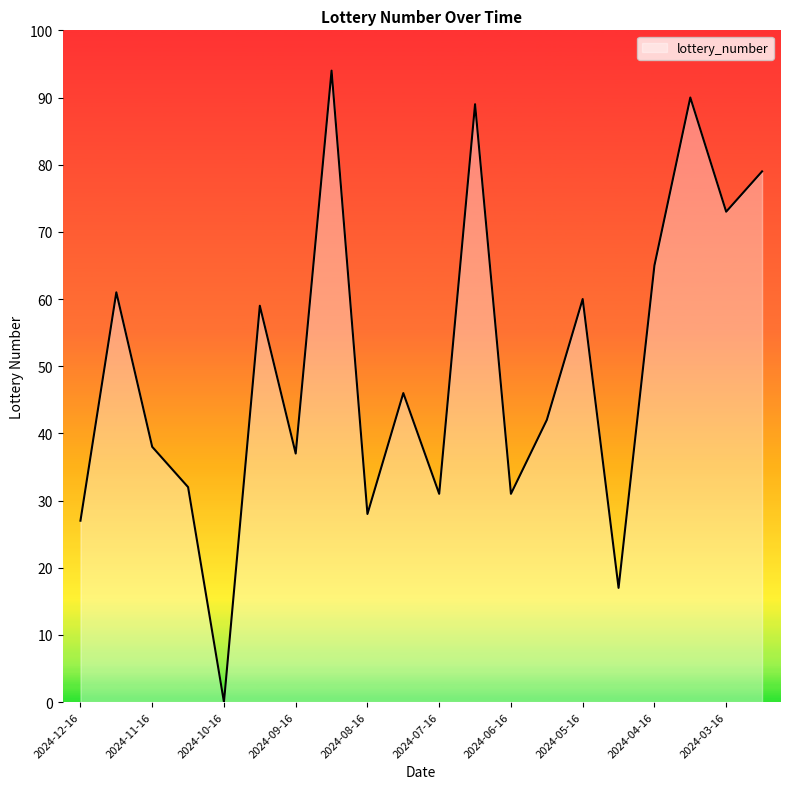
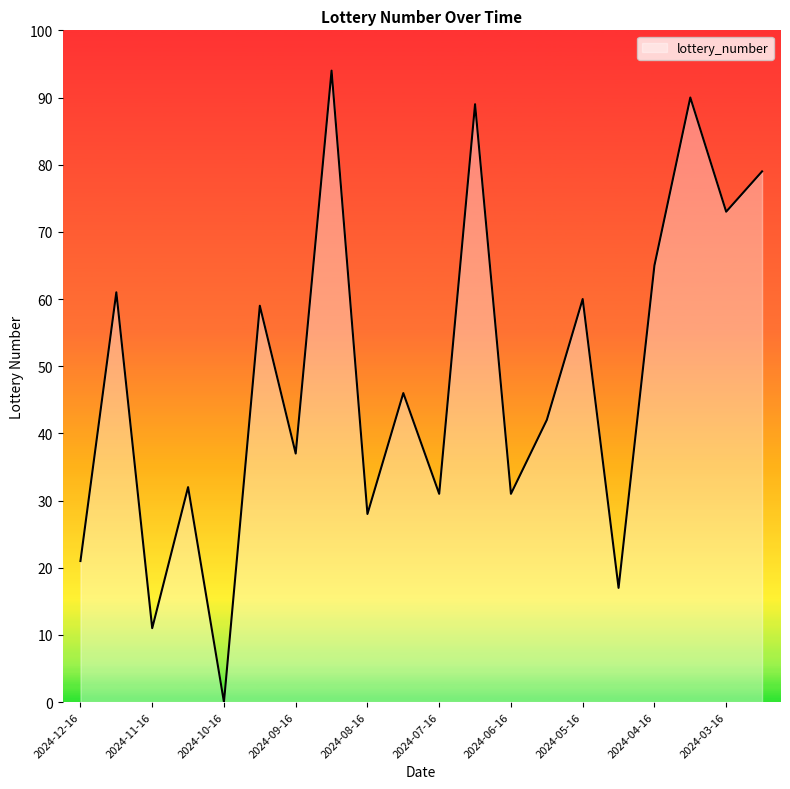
  {
-   "2024-12-16": 27,
-   "2024-11-16": 38,
+   "2024-12-16": 21,
+   "2024-11-16": 11,
    "2024-10-16": 0,
    "2024-09-16": 37,
    "2024-08-16": 28,
    "2024-07-16": 31,
    "2024-06-16": 31,
    "2024-05-16": 60,
    "2024-04-16": 65,
    "2024-03-16": 73
  }
